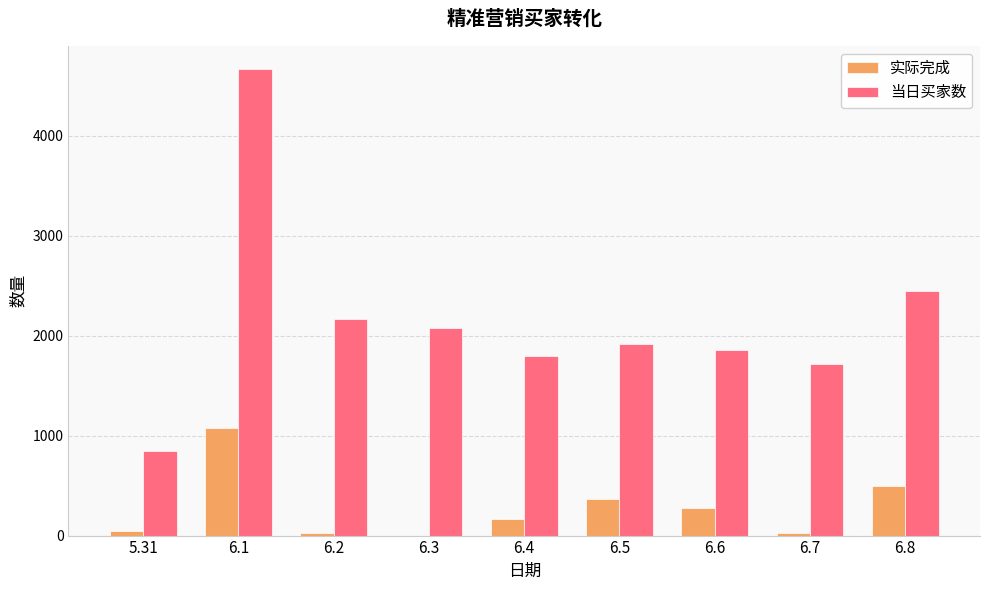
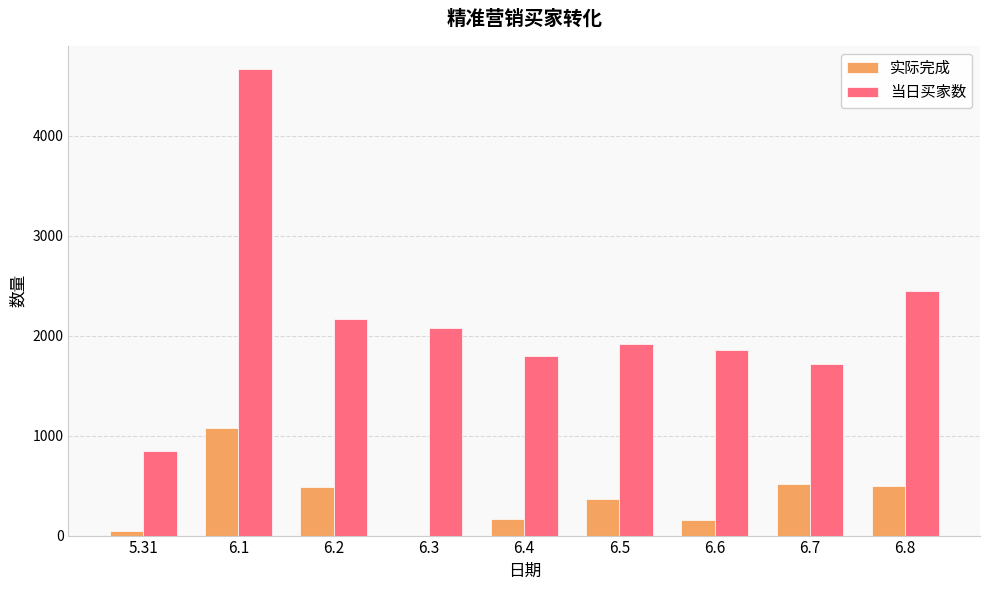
  {
    "实际完成": {
      "5.31": 0,
      "6.1": 1100,
-     "6.2": 0,
+     "6.2": 500,
      "6.3": 0,
      "6.4": 200,
      "6.5": 400,
-     "6.6": 300,
-     "6.7": 0,
+     "6.6": 200,
+     "6.7": 500,
      "6.8": 500
    },
    "当日买家数": {
      "5.31": 800,
      "6.1": 4700,
      "6.2": 2200,
      "6.3": 2100,
      "6.4": 1800,
      "6.5": 1900,
      "6.6": 1900,
      "6.7": 1700,
      "6.8": 2500
    }
  }
